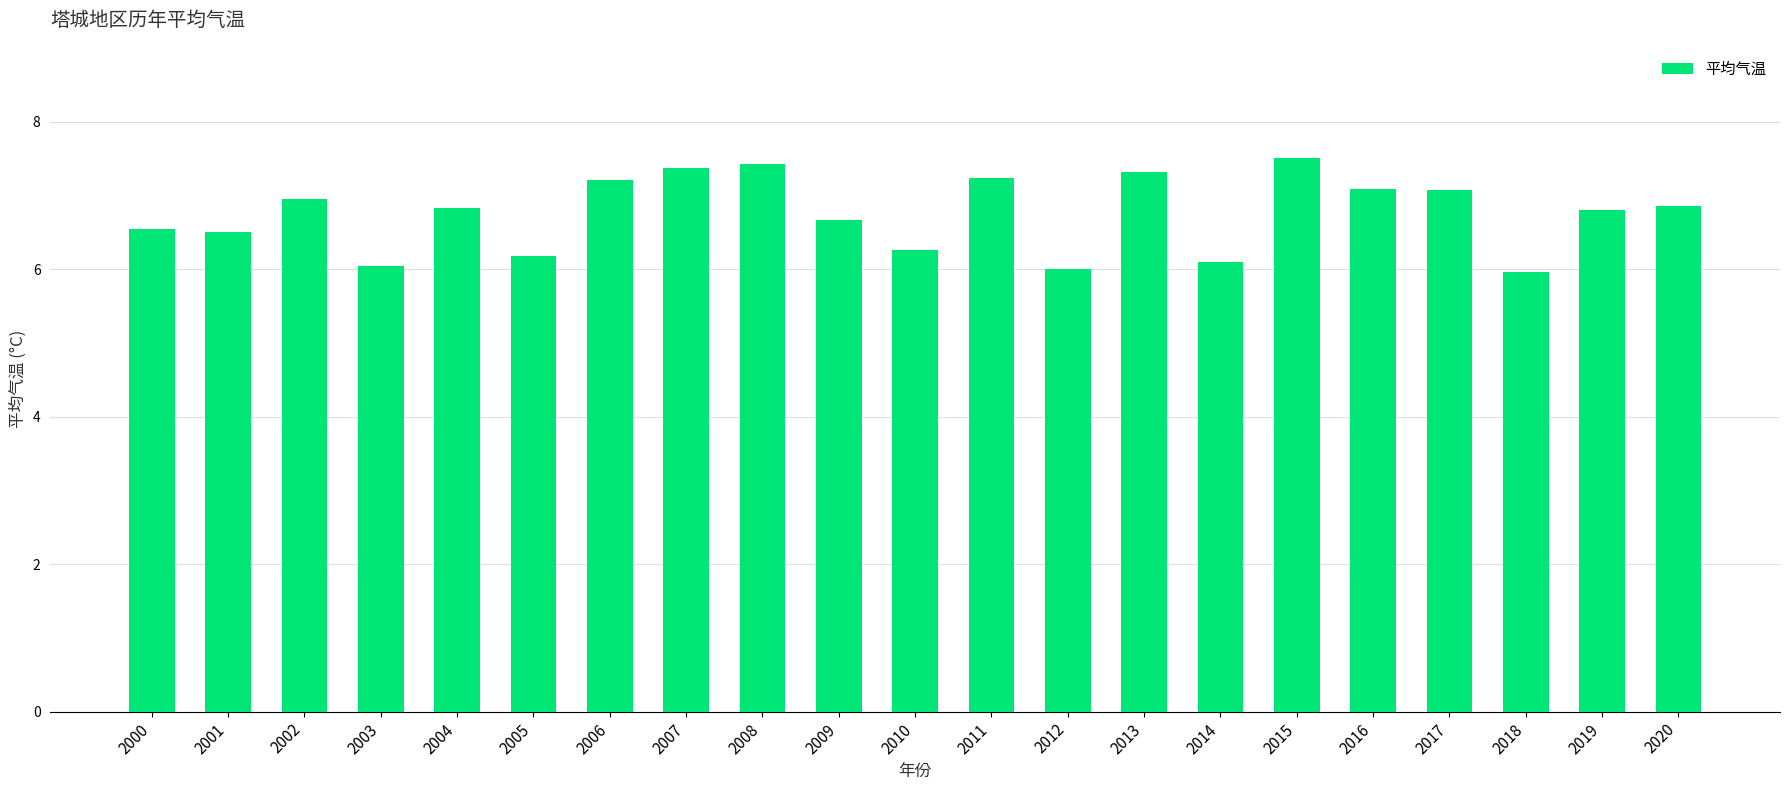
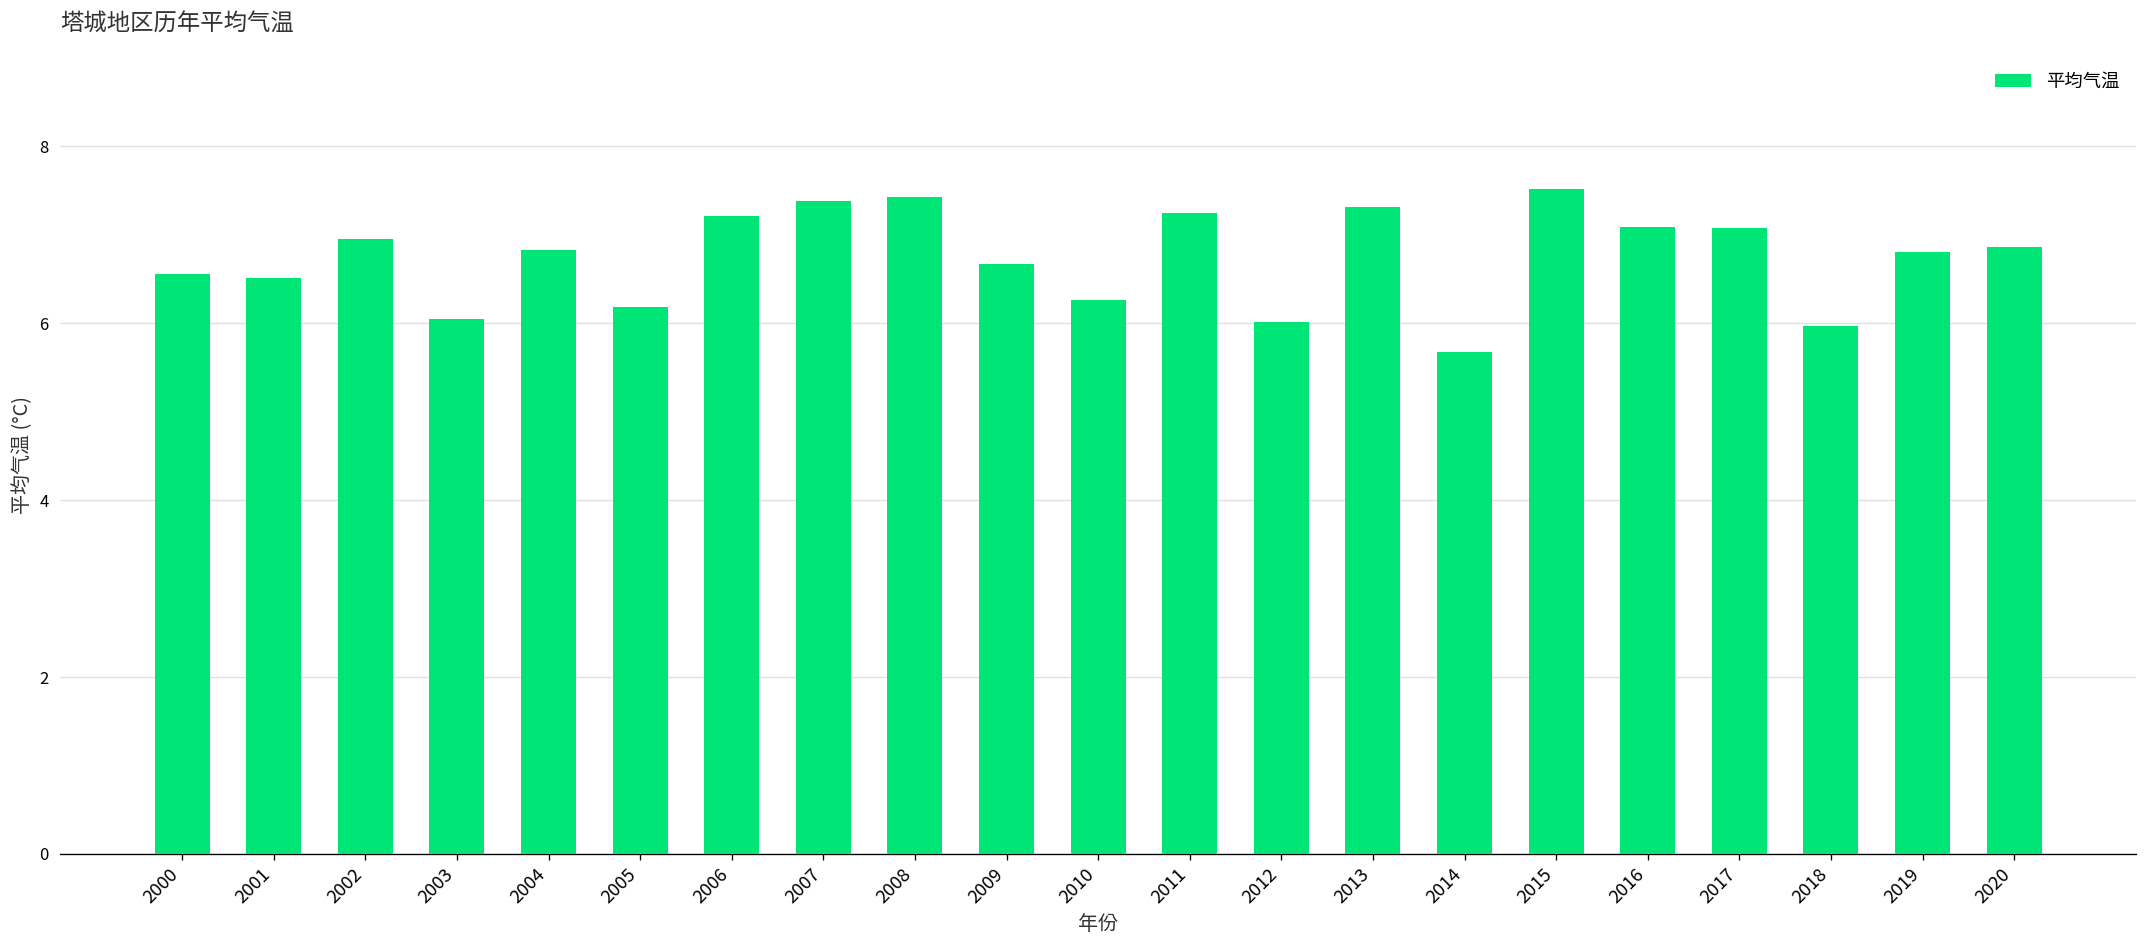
  {
    "2000": 6.6,
    "2001": 6.5,
    "2002": 7.0,
    "2003": 6.0,
    "2004": 6.8,
    "2005": 6.2,
    "2006": 7.2,
    "2007": 7.4,
    "2008": 7.4,
    "2009": 6.7,
    "2010": 6.3,
    "2011": 7.2,
    "2012": 6.0,
    "2013": 7.3,
-   "2014": 6.1,
+   "2014": 5.7,
    "2015": 7.5,
    "2016": 7.1,
    "2017": 7.1,
    "2018": 6.0,
    "2019": 6.8,
    "2020": 6.9
  }
